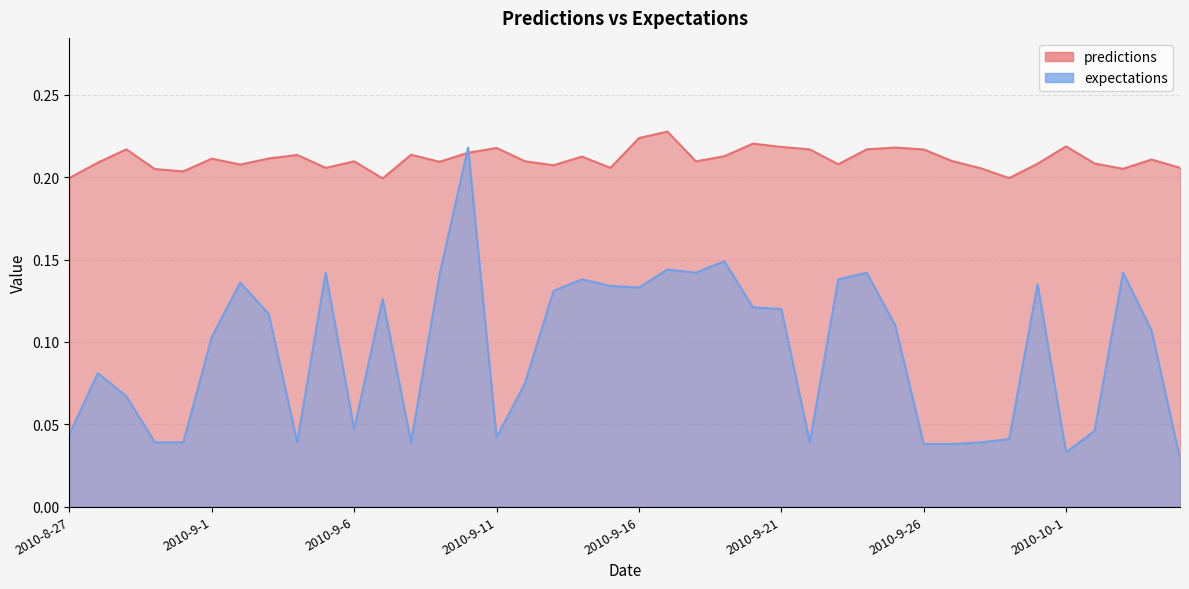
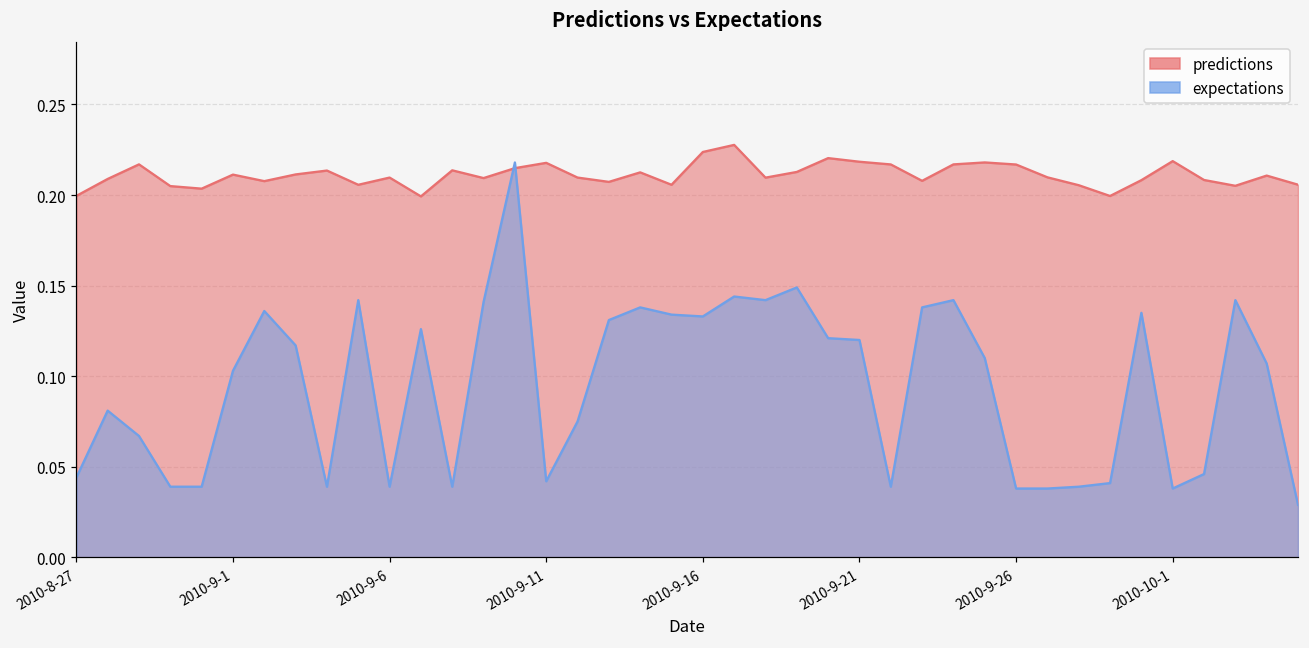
  {
    "predictions": {
      "2010-8-27": 0.200,
      "2010-9-1": 0.211,
      "2010-9-6": 0.210,
      "2010-9-11": 0.218,
      "2010-9-16": 0.224,
      "2010-9-21": 0.218,
      "2010-9-26": 0.217,
      "2010-10-1": 0.219
    },
    "expectations": {
      "2010-8-27": 0.044,
      "2010-9-1": 0.103,
-     "2010-9-6": 0.047,
+     "2010-9-6": 0.039,
      "2010-9-11": 0.042,
      "2010-9-16": 0.133,
      "2010-9-21": 0.120,
      "2010-9-26": 0.038,
-     "2010-10-1": 0.033
+     "2010-10-1": 0.038
    }
  }
